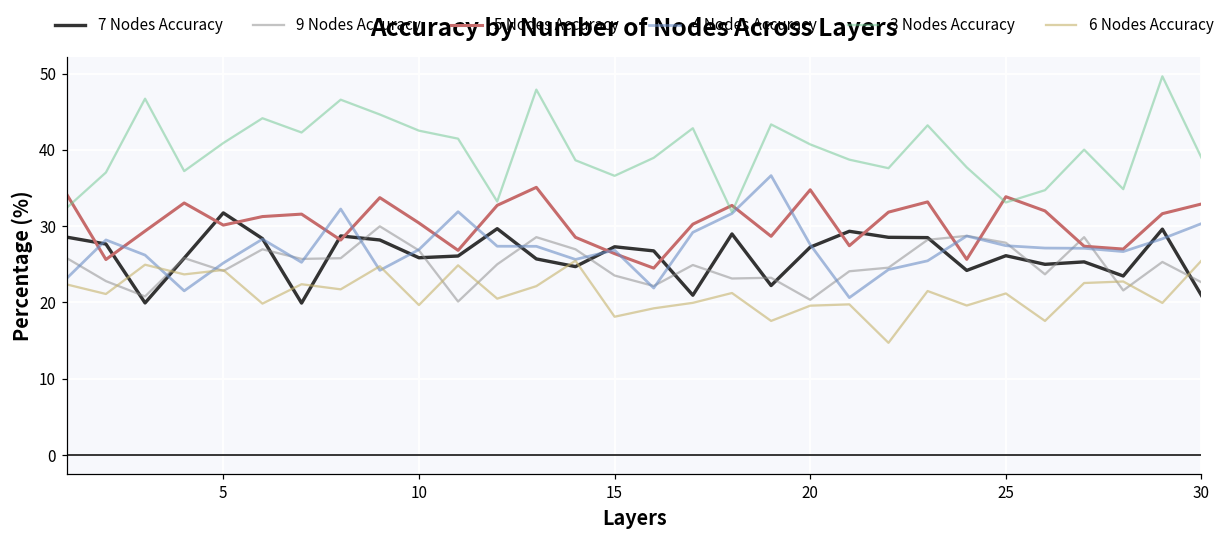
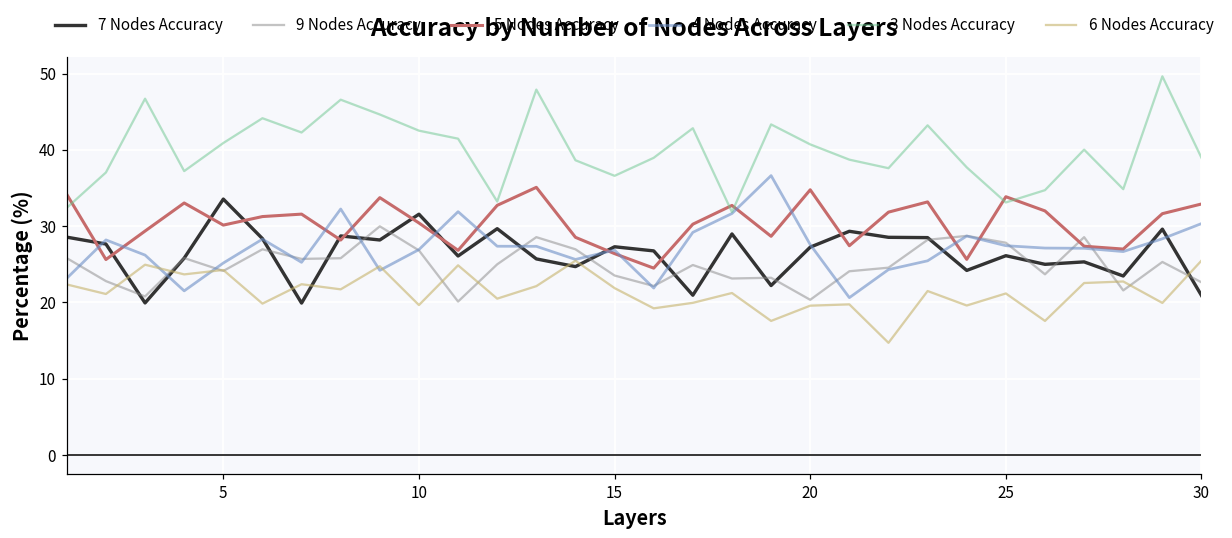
  {
    "7 Nodes Accuracy": {
-     "5": 32,
-     "10": 26,
+     "5": 34,
+     "10": 32,
      "15": 27,
      "25": 26,
      "30": 21
    },
    "5 Nodes Accuracy": {
      "5": 30,
      "10": 30,
      "15": 26,
      "20": 35,
      "25": 34,
      "30": 33
    },
    "6 Nodes Accuracy": {
      "10": 20,
-     "15": 18,
+     "15": 22,
      "20": 20,
      "25": 21,
      "30": 25
    }
  }
